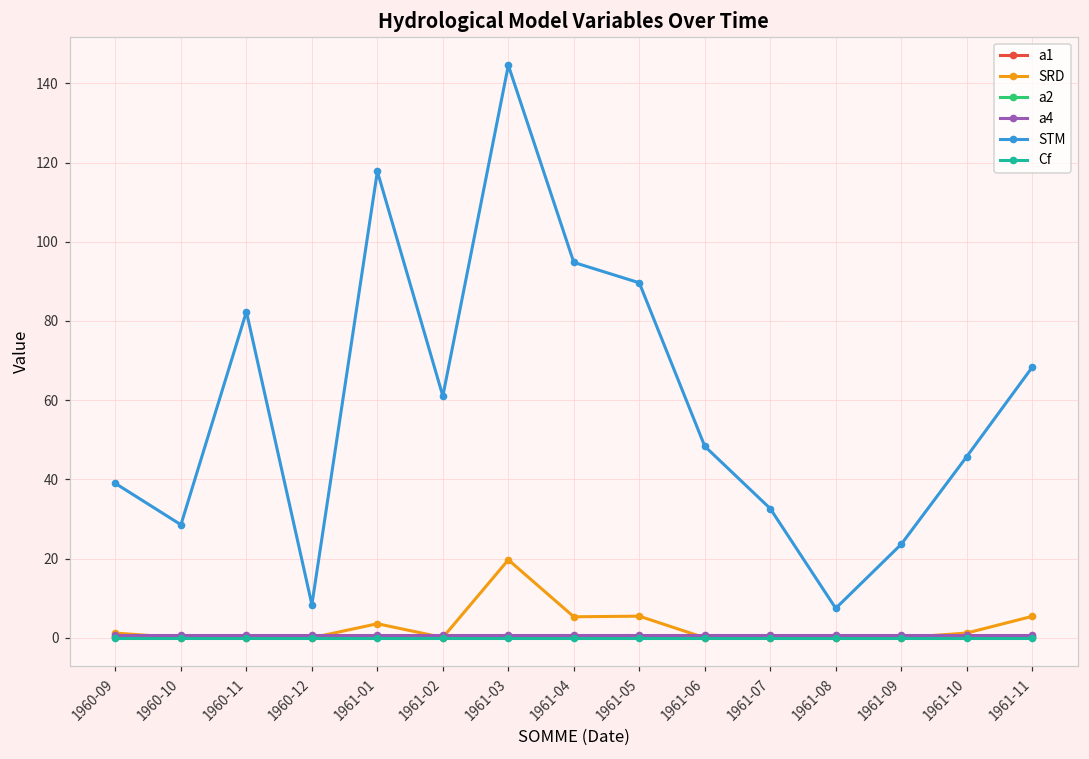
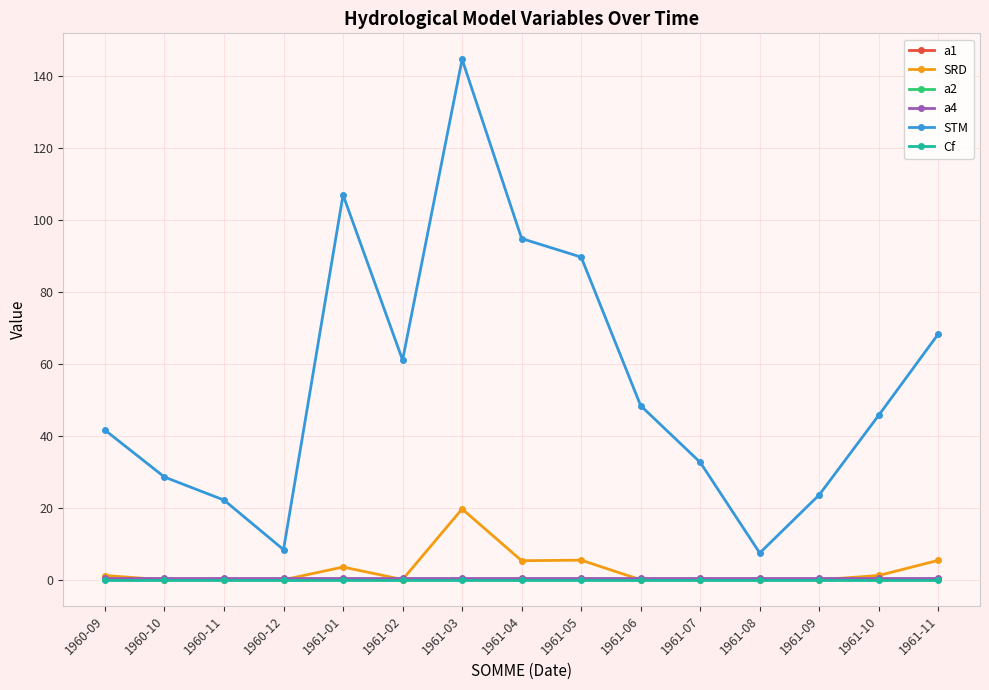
  {
    "SRD": {
      "1961-01": 4,
      "1961-03": 20,
      "1961-04": 5,
      "1961-05": 5,
      "1961-11": 5
    },
    "STM": {
-     "1960-09": 39,
+     "1960-09": 42,
      "1960-10": 29,
-     "1960-11": 82,
+     "1960-11": 22,
      "1960-12": 8,
-     "1961-01": 118,
+     "1961-01": 107,
      "1961-02": 61,
      "1961-03": 145,
      "1961-04": 95,
      "1961-05": 90,
      "1961-06": 48,
      "1961-07": 33,
      "1961-08": 7,
      "1961-09": 24,
      "1961-10": 46,
      "1961-11": 68
    }
  }
